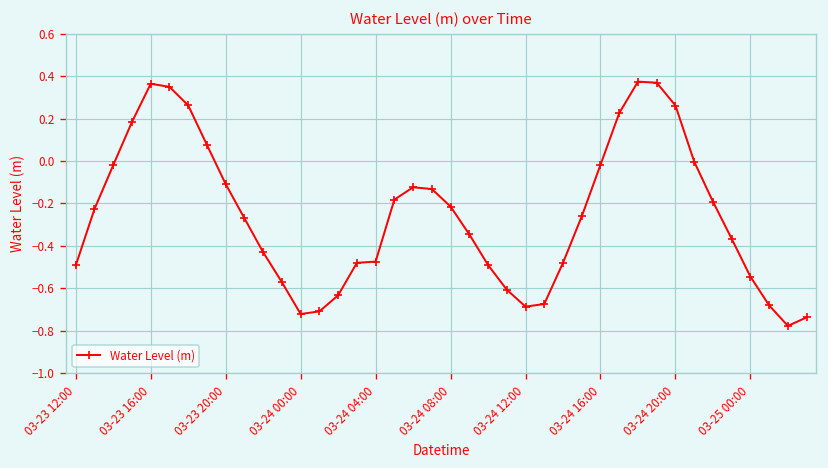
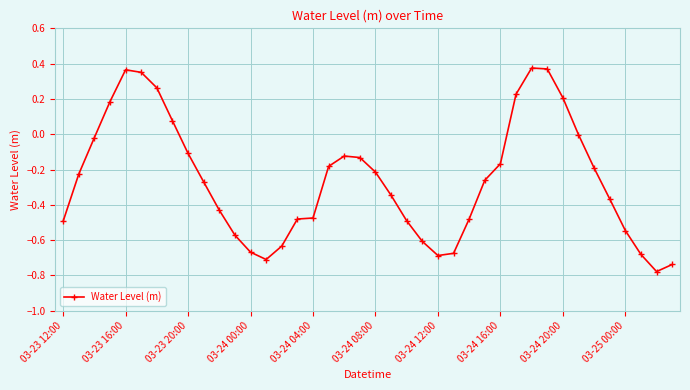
  {
    "03-23 12:00": -0.49,
    "03-23 16:00": 0.37,
    "03-23 20:00": -0.11,
-   "03-24 00:00": -0.72,
+   "03-24 00:00": -0.67,
    "03-24 04:00": -0.47,
    "03-24 08:00": -0.21,
    "03-24 12:00": -0.69,
-   "03-24 16:00": -0.02,
-   "03-24 20:00": 0.26,
+   "03-24 16:00": -0.17,
+   "03-24 20:00": 0.21,
    "03-25 00:00": -0.55
  }
